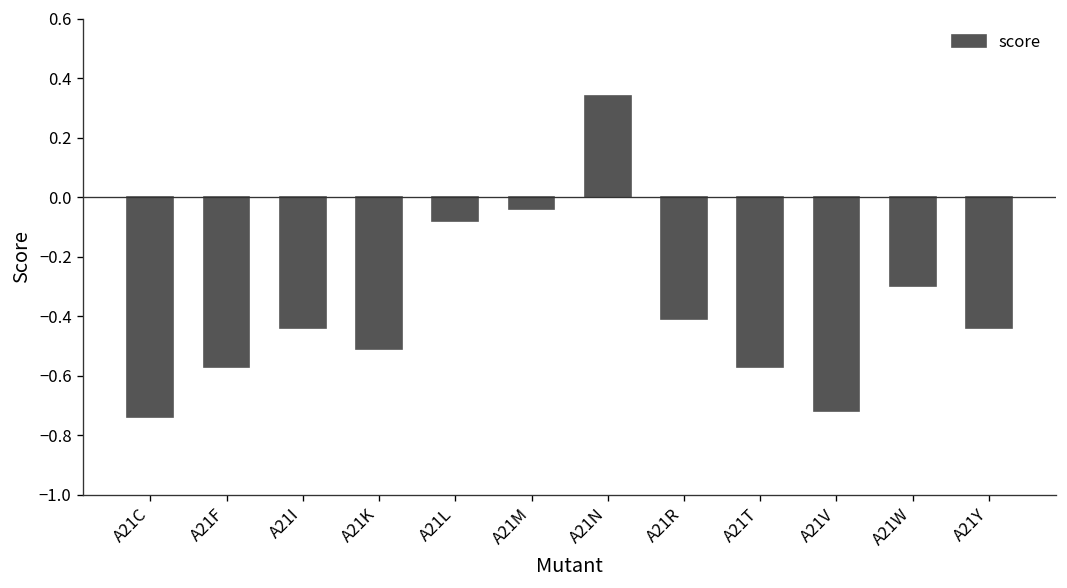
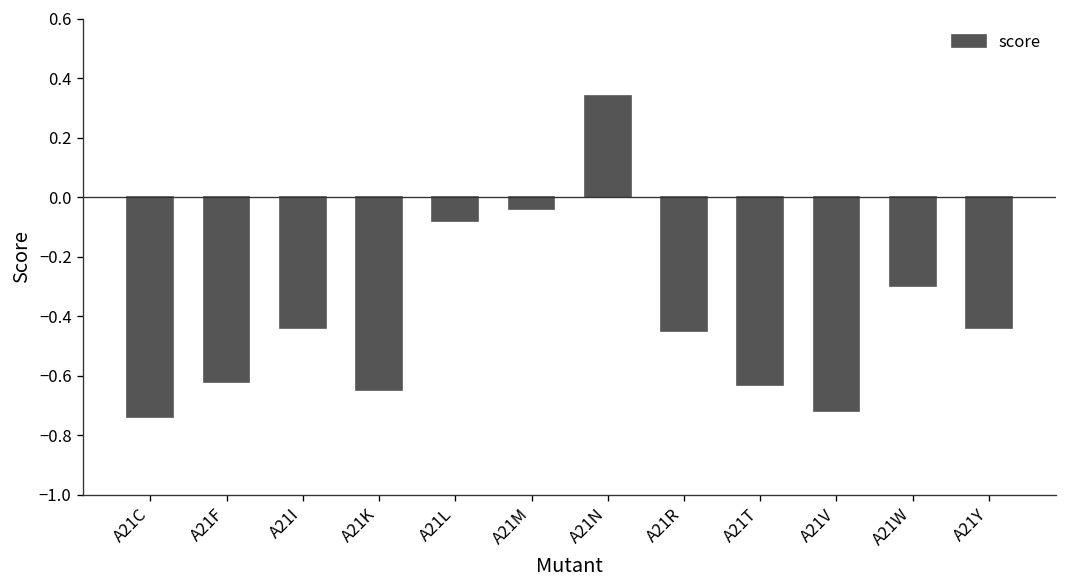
  {
    "A21C": -0.74,
-   "A21F": -0.57,
+   "A21F": -0.62,
    "A21I": -0.44,
-   "A21K": -0.51,
+   "A21K": -0.65,
    "A21L": -0.08,
    "A21M": -0.04,
    "A21N": 0.34,
-   "A21R": -0.41,
-   "A21T": -0.57,
+   "A21R": -0.45,
+   "A21T": -0.63,
    "A21V": -0.72,
    "A21W": -0.30,
    "A21Y": -0.44
  }
